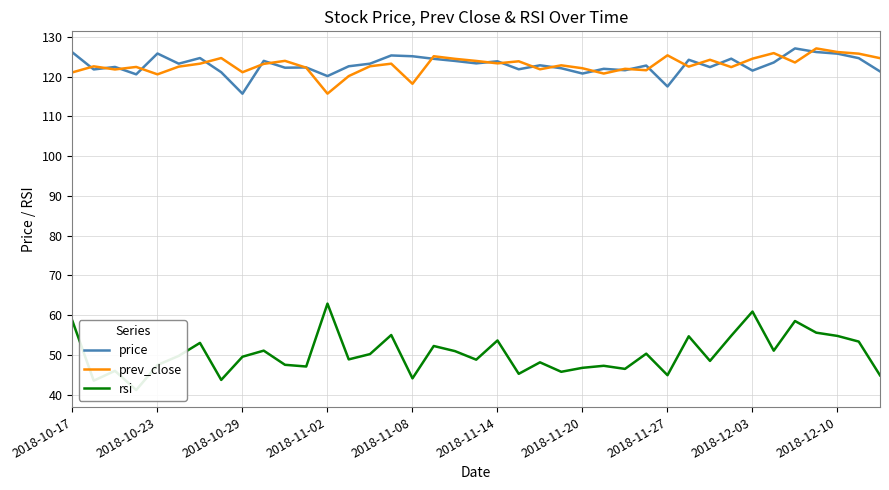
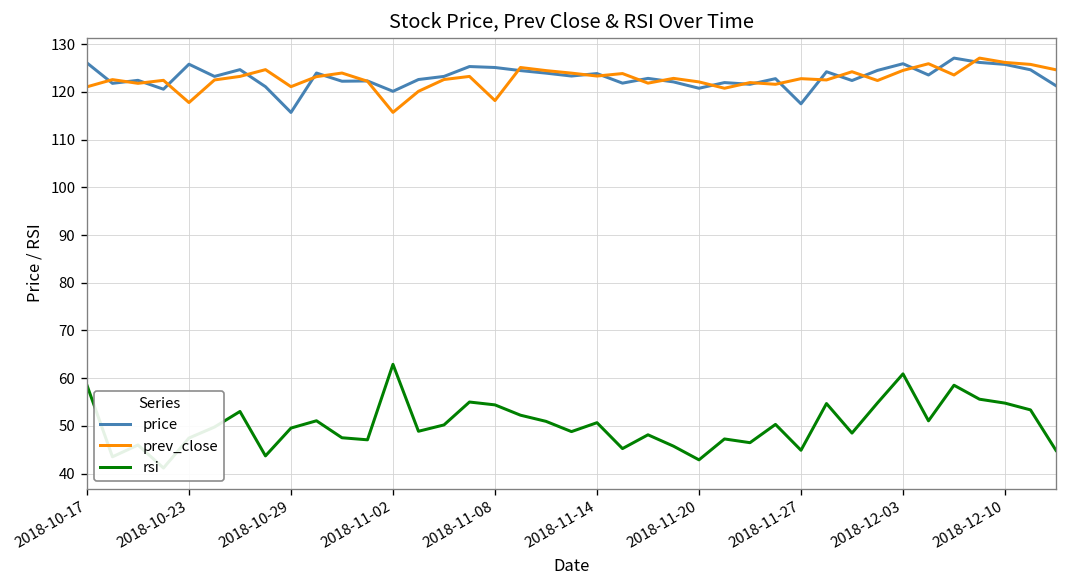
  {
    "price": {
      "2018-10-17": 126,
      "2018-10-23": 126,
      "2018-10-29": 116,
      "2018-11-02": 120,
      "2018-11-08": 125,
      "2018-11-20": 121,
      "2018-11-27": 118,
-     "2018-12-03": 122
+     "2018-12-03": 126
    },
    "prev_close": {
      "2018-10-17": 121,
-     "2018-10-23": 121,
+     "2018-10-23": 118,
      "2018-10-29": 121,
      "2018-11-02": 116,
      "2018-11-08": 118,
      "2018-11-20": 122,
-     "2018-11-27": 125,
+     "2018-11-27": 123,
      "2018-12-03": 125
    },
    "rsi": {
      "2018-10-17": 59,
      "2018-10-29": 50,
      "2018-11-02": 63,
-     "2018-11-08": 44,
-     "2018-11-14": 54,
-     "2018-11-20": 47,
+     "2018-11-08": 54,
+     "2018-11-14": 51,
+     "2018-11-20": 43,
      "2018-11-27": 45,
      "2018-12-03": 61,
      "2018-12-10": 55
    }
  }
